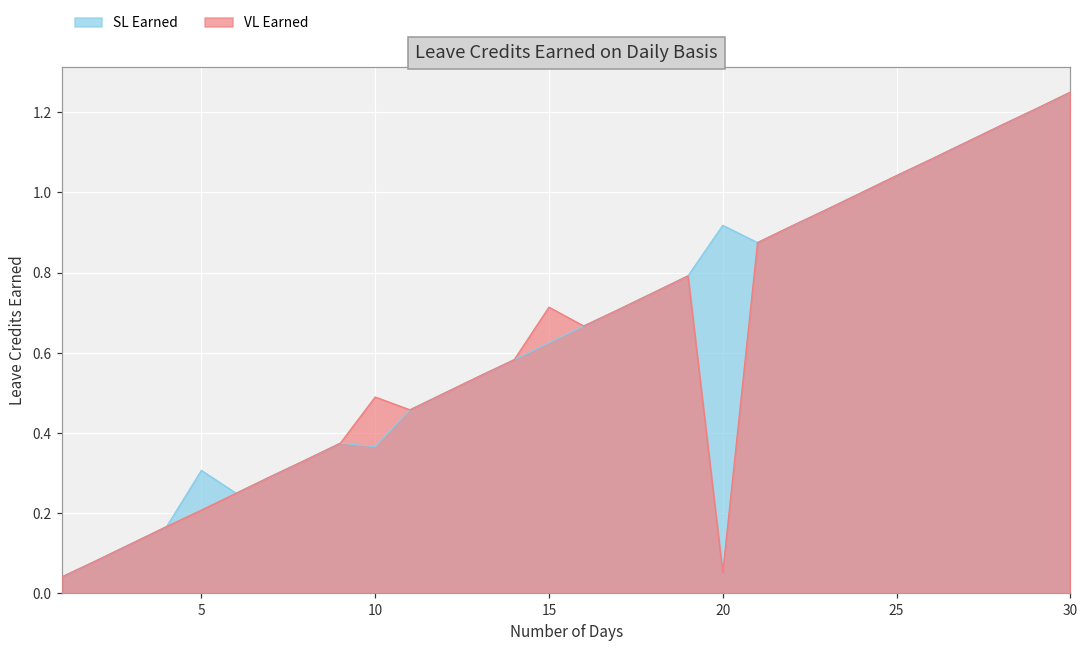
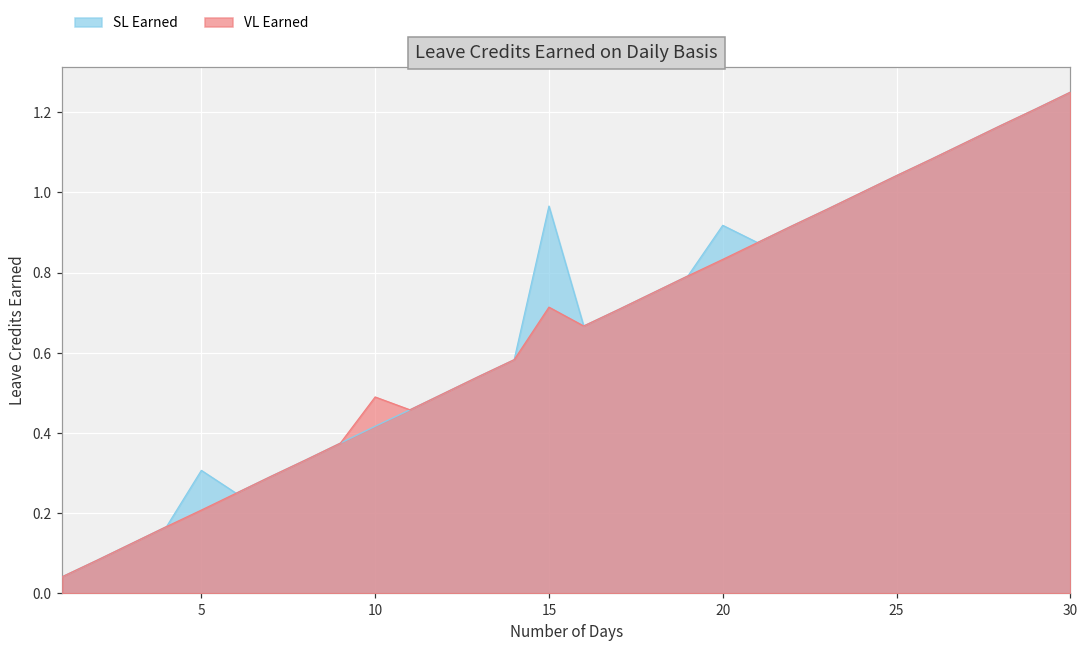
  {
    "SL Earned": {
      "5": 0.31,
-     "10": 0.37,
-     "15": 0.63,
+     "10": 0.42,
+     "15": 0.97,
      "20": 0.92
    },
    "VL Earned": {
      "5": 0.21,
      "10": 0.49,
      "15": 0.71,
-     "20": 0.05
+     "20": 0.83
    }
  }
